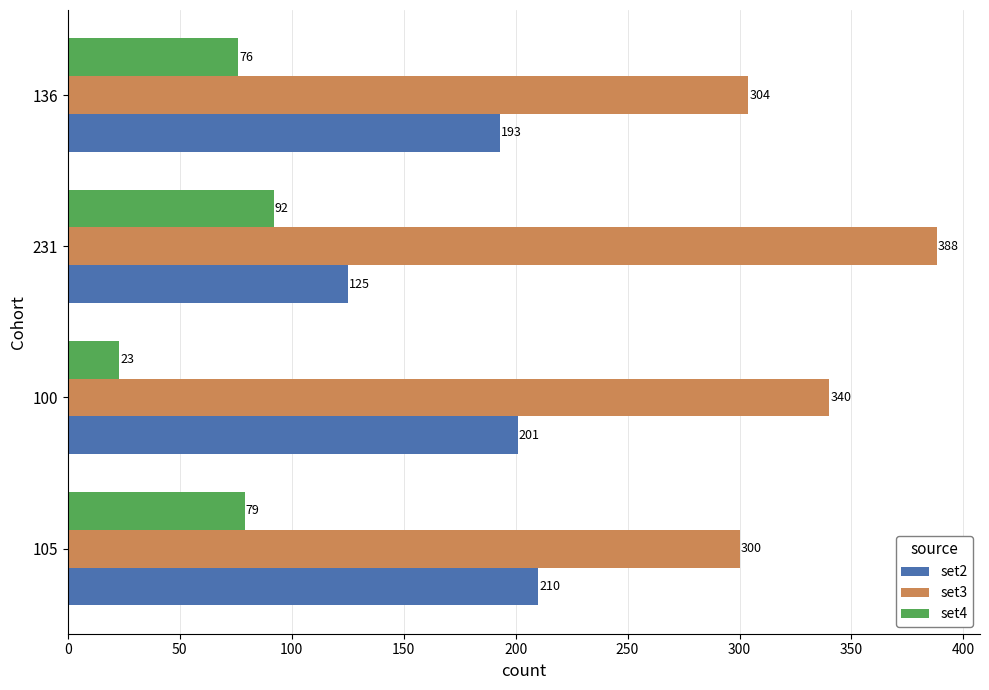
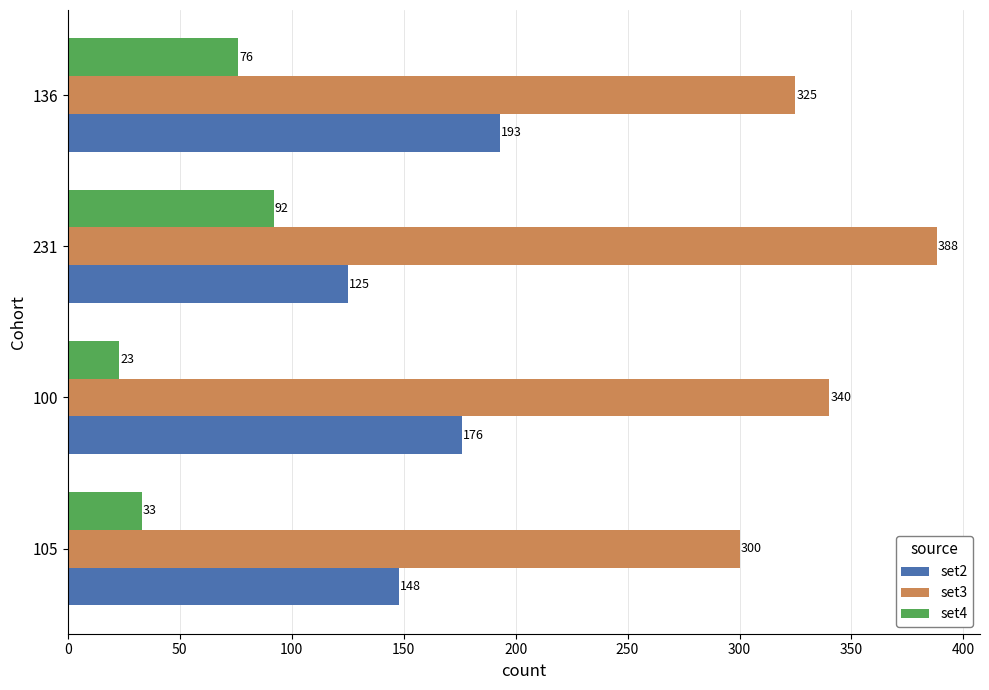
  {
    "set2": {
      "136": 193,
      "231": 125,
-     "100": 201,
-     "105": 210
+     "100": 176,
+     "105": 148
    },
    "set3": {
-     "136": 304,
+     "136": 325,
      "231": 388,
      "100": 340,
      "105": 300
    },
    "set4": {
      "136": 76,
      "231": 92,
      "100": 23,
-     "105": 79
+     "105": 33
    }
  }
